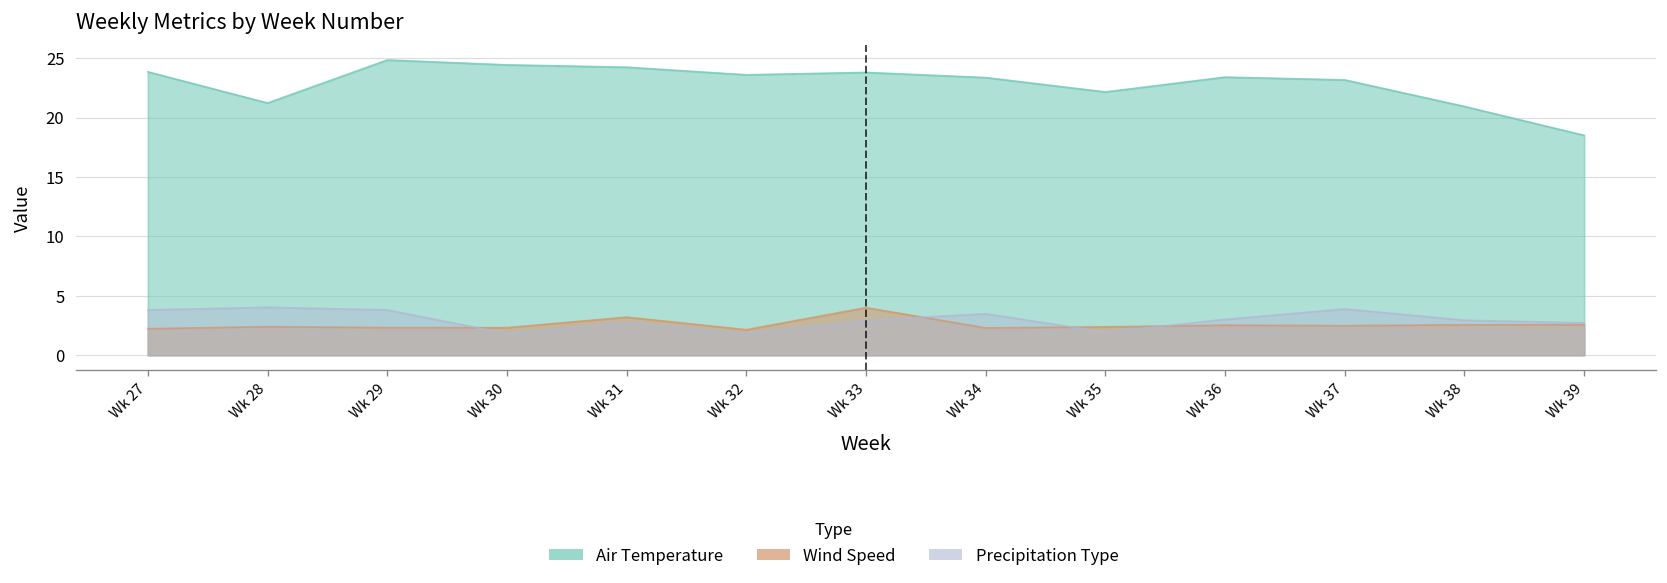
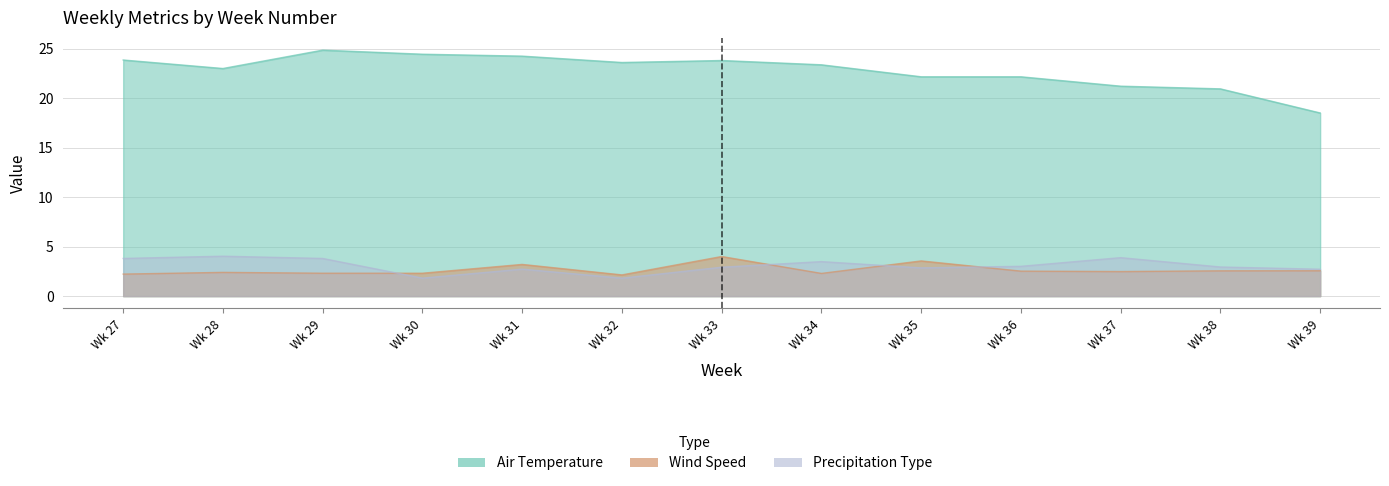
  {
    "Air Temperature": {
      "Wk 27": 24,
-     "Wk 28": 21,
+     "Wk 28": 23,
      "Wk 29": 25,
      "Wk 30": 24,
      "Wk 31": 24,
      "Wk 32": 24,
      "Wk 33": 24,
      "Wk 34": 23,
      "Wk 35": 22,
-     "Wk 36": 23,
-     "Wk 37": 23,
+     "Wk 36": 22,
+     "Wk 37": 21,
      "Wk 38": 21,
      "Wk 39": 19
    },
    "Wind Speed": {
      "Wk 27": 2,
      "Wk 28": 2,
      "Wk 29": 2,
      "Wk 30": 2,
      "Wk 31": 3,
      "Wk 32": 2,
      "Wk 33": 4,
      "Wk 34": 2,
-     "Wk 35": 2,
+     "Wk 35": 4,
      "Wk 36": 3,
      "Wk 37": 2,
      "Wk 38": 3
    },
    "Precipitation Type": {
      "Wk 27": 4,
      "Wk 28": 4,
      "Wk 29": 4,
      "Wk 30": 2,
      "Wk 31": 3,
      "Wk 32": 2,
      "Wk 33": 3,
      "Wk 34": 3,
-     "Wk 35": 2,
+     "Wk 35": 3,
      "Wk 36": 3,
      "Wk 37": 4,
      "Wk 38": 3
    }
  }
